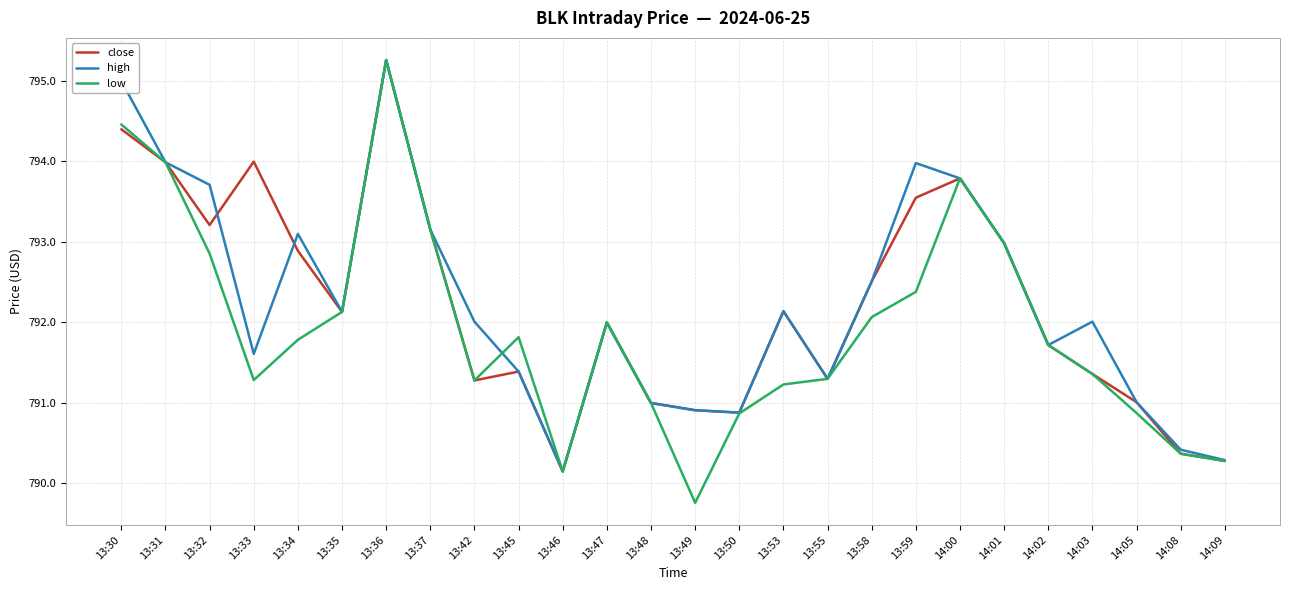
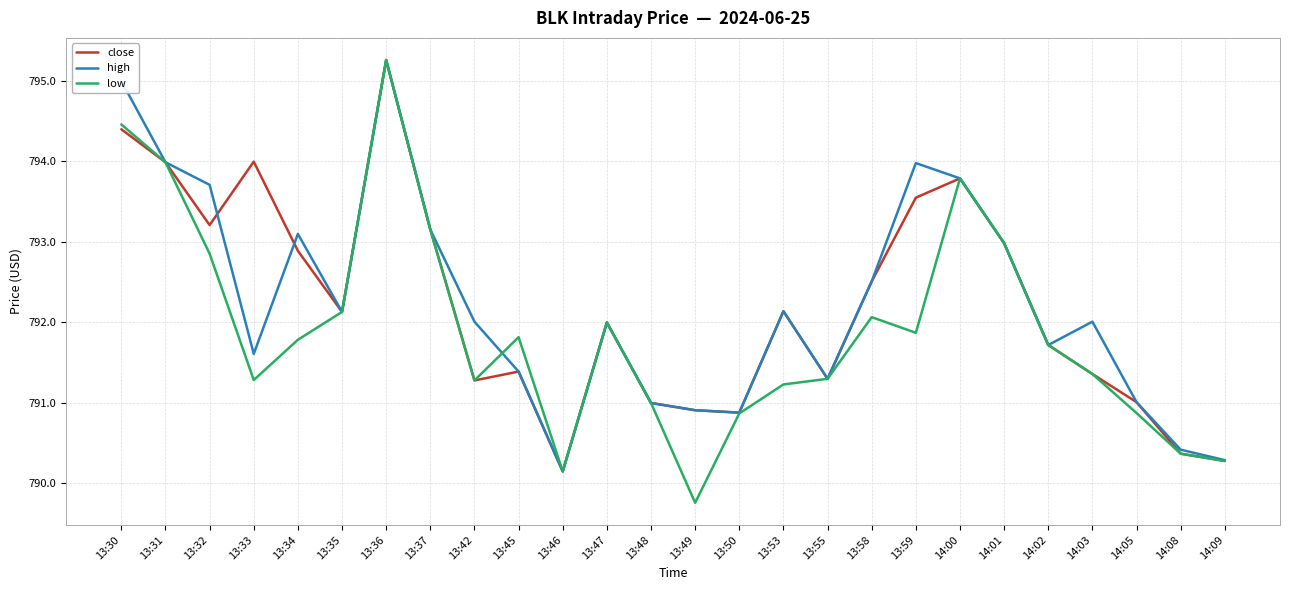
  {
    "close": {
      "13:30": 794.4,
      "13:32": 793.2,
      "13:33": 794.0,
      "13:34": 792.9,
      "13:59": 793.5
    },
    "high": {
      "13:32": 793.7,
      "13:33": 791.6,
      "13:34": 793.1,
      "13:42": 792.0,
      "13:59": 794.0,
      "14:03": 792.0,
      "14:08": 790.4
    },
    "low": {
      "13:30": 794.5,
      "13:32": 792.9,
      "13:33": 791.3,
      "13:34": 791.8,
      "13:45": 791.8,
      "13:49": 789.8,
      "13:53": 791.2,
      "13:58": 792.1,
-     "13:59": 792.4,
+     "13:59": 791.9,
      "14:05": 790.9
    }
  }
